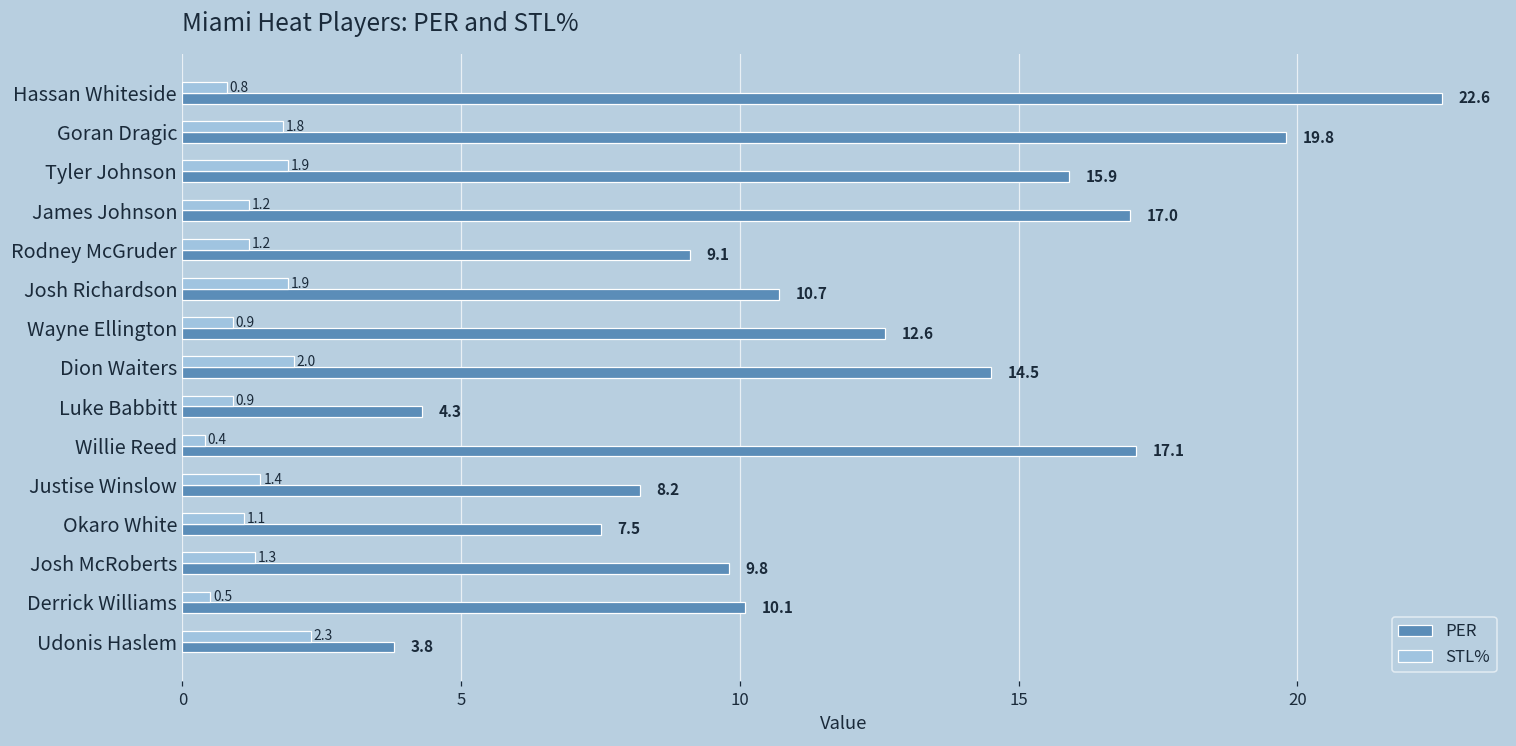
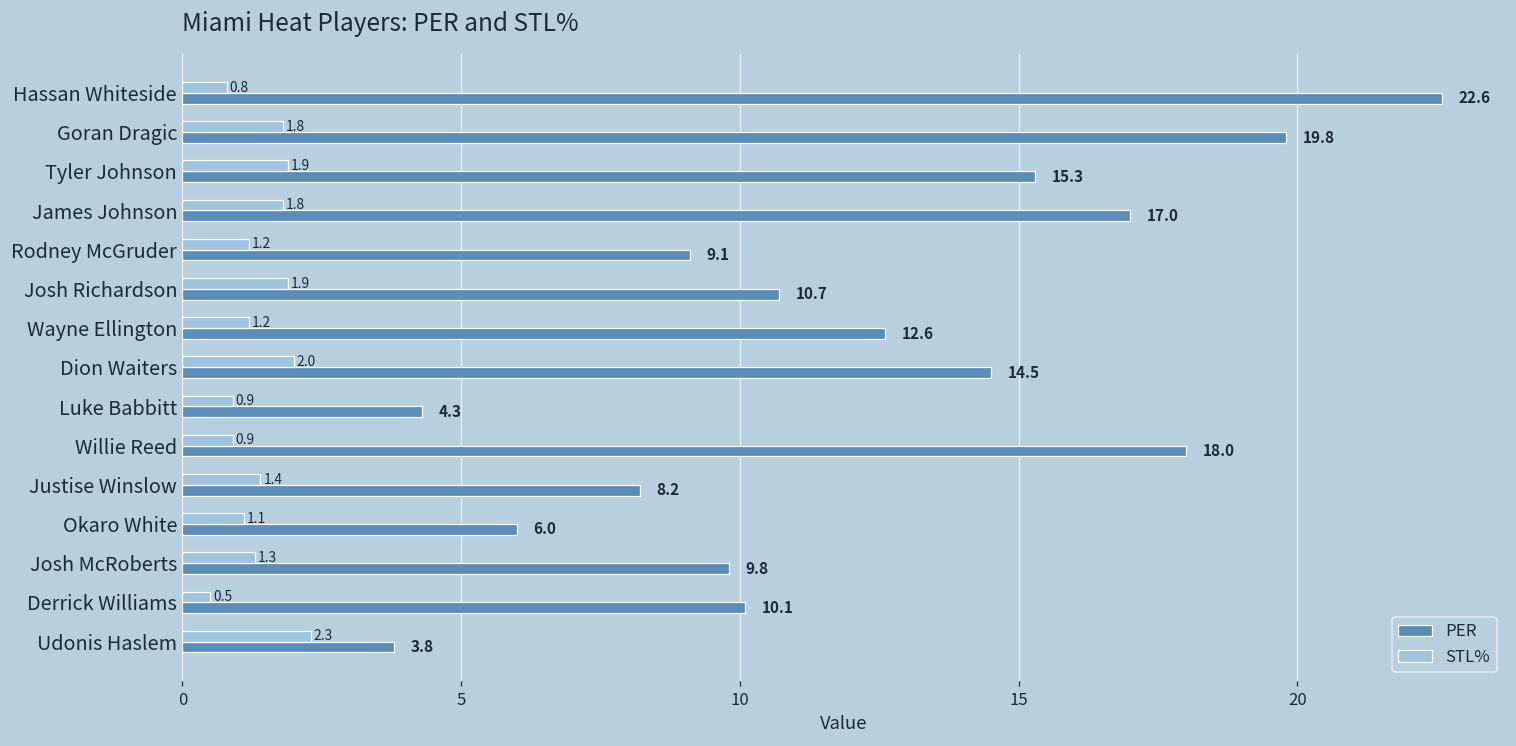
  {
    "PER": {
      "Hassan Whiteside": 22.6,
      "Goran Dragic": 19.8,
-     "Tyler Johnson": 15.9,
+     "Tyler Johnson": 15.3,
      "James Johnson": 17.0,
      "Rodney McGruder": 9.1,
      "Josh Richardson": 10.7,
      "Wayne Ellington": 12.6,
      "Dion Waiters": 14.5,
      "Luke Babbitt": 4.3,
-     "Willie Reed": 17.1,
+     "Willie Reed": 18.0,
      "Justise Winslow": 8.2,
-     "Okaro White": 7.5,
+     "Okaro White": 6.0,
      "Josh McRoberts": 9.8,
      "Derrick Williams": 10.1,
      "Udonis Haslem": 3.8
    },
    "STL%": {
      "Hassan Whiteside": 0.8,
      "Goran Dragic": 1.8,
      "Tyler Johnson": 1.9,
-     "James Johnson": 1.2,
+     "James Johnson": 1.8,
      "Rodney McGruder": 1.2,
      "Josh Richardson": 1.9,
-     "Wayne Ellington": 0.9,
+     "Wayne Ellington": 1.2,
      "Dion Waiters": 2.0,
      "Luke Babbitt": 0.9,
-     "Willie Reed": 0.4,
+     "Willie Reed": 0.9,
      "Justise Winslow": 1.4,
      "Okaro White": 1.1,
      "Josh McRoberts": 1.3,
      "Derrick Williams": 0.5,
      "Udonis Haslem": 2.3
    }
  }
